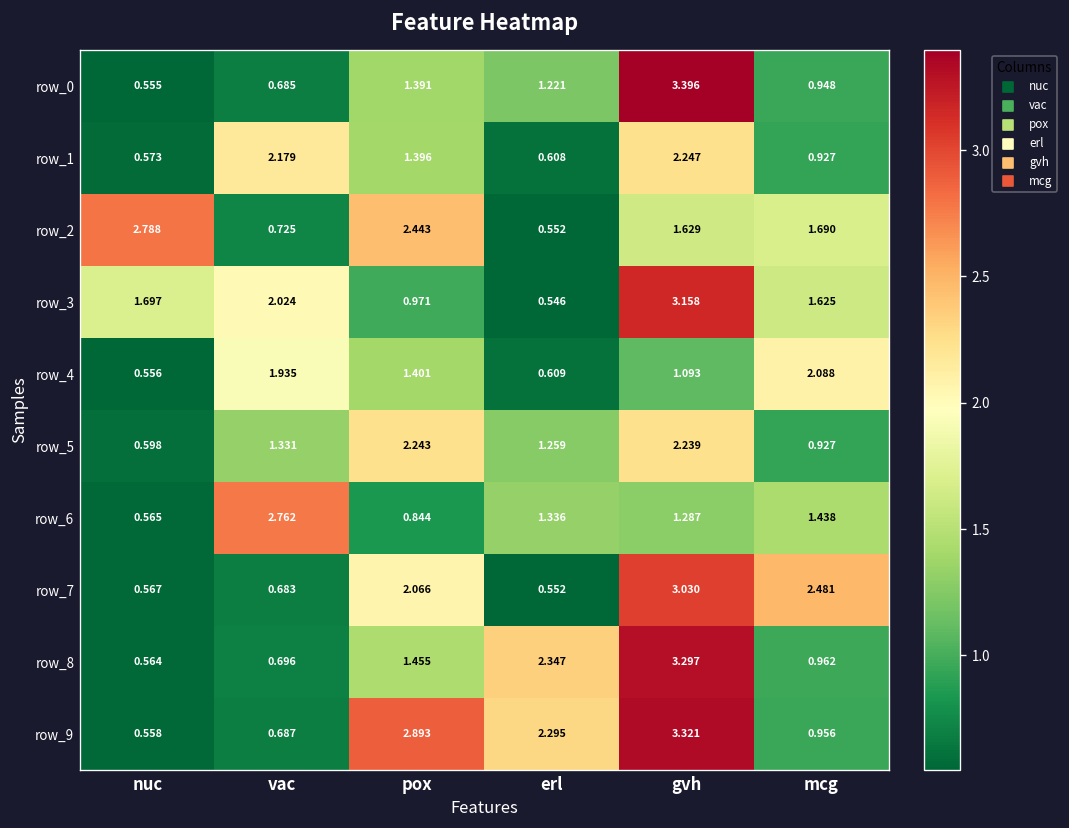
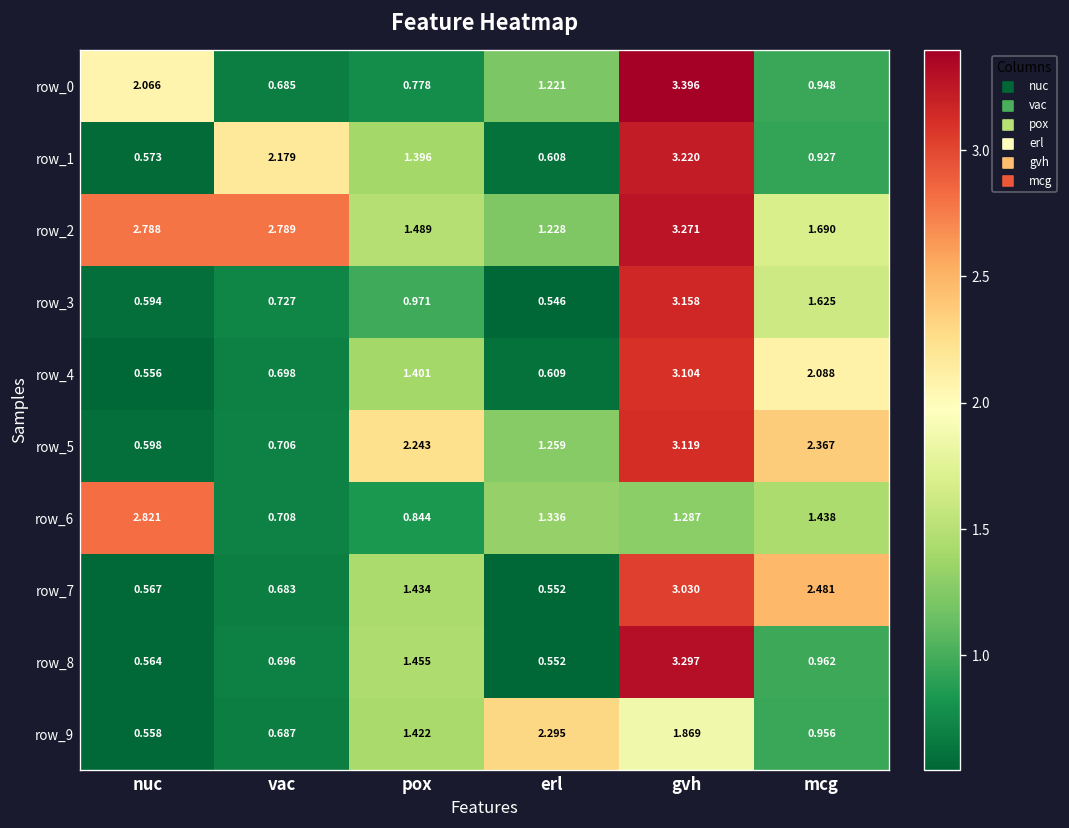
  {
    "row_0": {
-     "nuc": 0.555,
+     "nuc": 2.066,
      "vac": 0.685,
-     "pox": 1.391,
+     "pox": 0.778,
      "erl": 1.221,
      "gvh": 3.396,
      "mcg": 0.948
    },
    "row_1": {
      "nuc": 0.573,
      "vac": 2.179,
      "pox": 1.396,
      "erl": 0.608,
-     "gvh": 2.247,
+     "gvh": 3.220,
      "mcg": 0.927
    },
    "row_2": {
      "nuc": 2.788,
-     "vac": 0.725,
-     "pox": 2.443,
-     "erl": 0.552,
-     "gvh": 1.629,
+     "vac": 2.789,
+     "pox": 1.489,
+     "erl": 1.228,
+     "gvh": 3.271,
      "mcg": 1.690
    },
    "row_3": {
-     "nuc": 1.697,
-     "vac": 2.024,
+     "nuc": 0.594,
+     "vac": 0.727,
      "pox": 0.971,
      "erl": 0.546,
      "gvh": 3.158,
      "mcg": 1.625
    },
    "row_4": {
      "nuc": 0.556,
-     "vac": 1.935,
+     "vac": 0.698,
      "pox": 1.401,
      "erl": 0.609,
-     "gvh": 1.093,
+     "gvh": 3.104,
      "mcg": 2.088
    },
    "row_5": {
      "nuc": 0.598,
-     "vac": 1.331,
+     "vac": 0.706,
      "pox": 2.243,
      "erl": 1.259,
-     "gvh": 2.239,
-     "mcg": 0.927
+     "gvh": 3.119,
+     "mcg": 2.367
    },
    "row_6": {
-     "nuc": 0.565,
-     "vac": 2.762,
+     "nuc": 2.821,
+     "vac": 0.708,
      "pox": 0.844,
      "erl": 1.336,
      "gvh": 1.287,
      "mcg": 1.438
    },
    "row_7": {
      "nuc": 0.567,
      "vac": 0.683,
-     "pox": 2.066,
+     "pox": 1.434,
      "erl": 0.552,
      "gvh": 3.030,
      "mcg": 2.481
    },
    "row_8": {
      "nuc": 0.564,
      "vac": 0.696,
      "pox": 1.455,
-     "erl": 2.347,
+     "erl": 0.552,
      "gvh": 3.297,
      "mcg": 0.962
    },
    "row_9": {
      "nuc": 0.558,
      "vac": 0.687,
-     "pox": 2.893,
+     "pox": 1.422,
      "erl": 2.295,
-     "gvh": 3.321,
+     "gvh": 1.869,
      "mcg": 0.956
    }
  }
